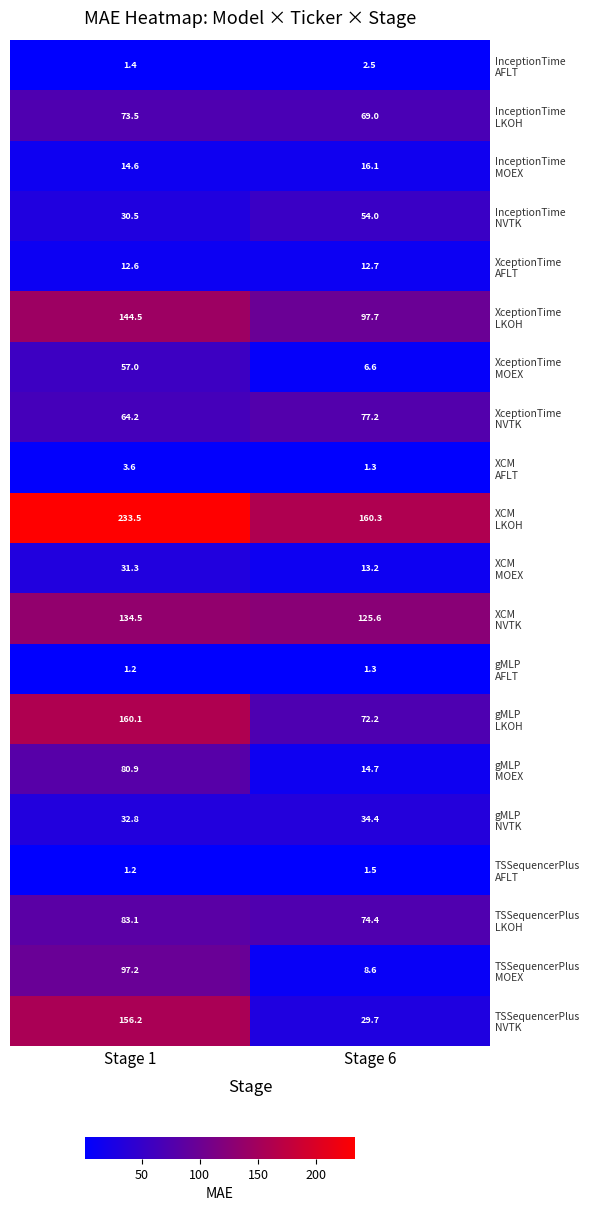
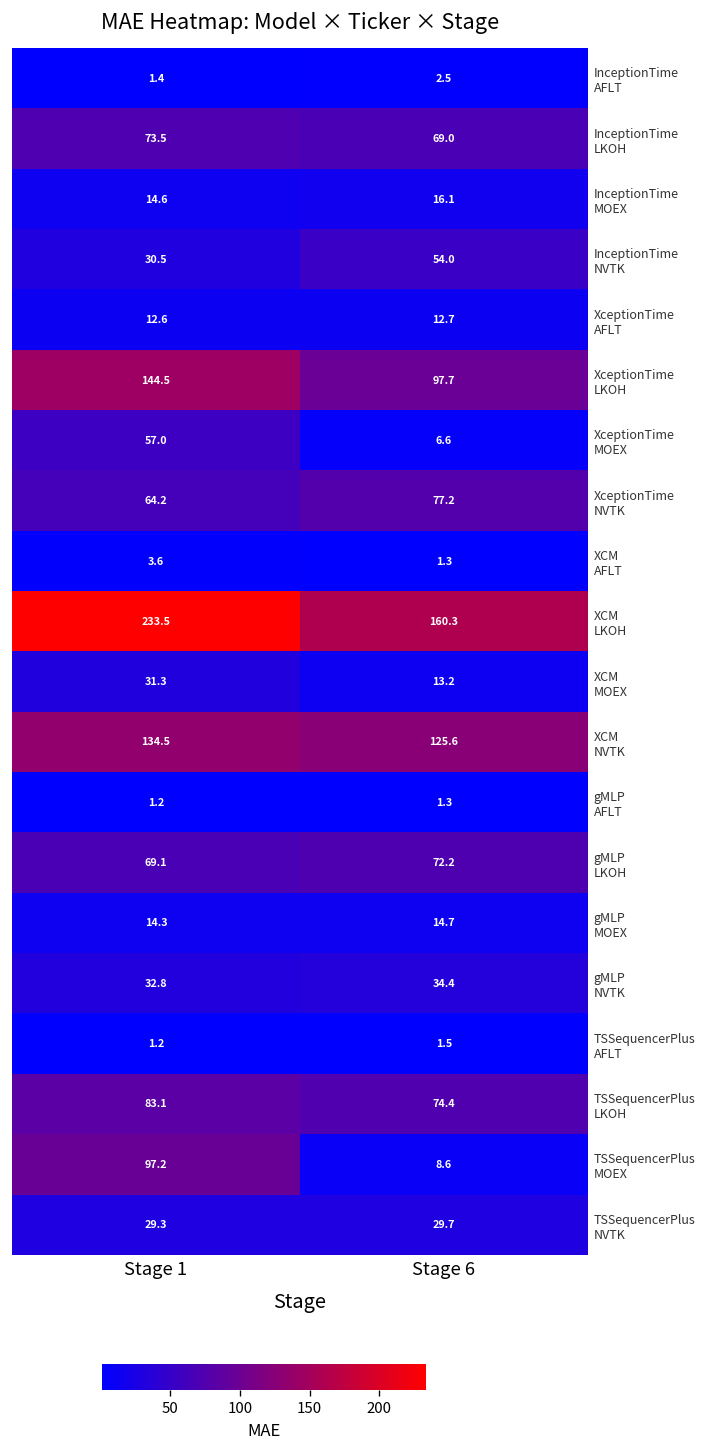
  {
    "InceptionTime AFLT": {
      "Stage 1": 1.4,
      "Stage 6": 2.5
    },
    "InceptionTime LKOH": {
      "Stage 1": 73.5,
      "Stage 6": 69.0
    },
    "InceptionTime MOEX": {
      "Stage 1": 14.6,
      "Stage 6": 16.1
    },
    "InceptionTime NVTK": {
      "Stage 1": 30.5,
      "Stage 6": 54.0
    },
    "XceptionTime AFLT": {
      "Stage 1": 12.6,
      "Stage 6": 12.7
    },
    "XceptionTime LKOH": {
      "Stage 1": 144.5,
      "Stage 6": 97.7
    },
    "XceptionTime MOEX": {
      "Stage 1": 57.0,
      "Stage 6": 6.6
    },
    "XceptionTime NVTK": {
      "Stage 1": 64.2,
      "Stage 6": 77.2
    },
    "XCM AFLT": {
      "Stage 1": 3.6,
      "Stage 6": 1.3
    },
    "XCM LKOH": {
      "Stage 1": 233.5,
      "Stage 6": 160.3
    },
    "XCM MOEX": {
      "Stage 1": 31.3,
      "Stage 6": 13.2
    },
    "XCM NVTK": {
      "Stage 1": 134.5,
      "Stage 6": 125.6
    },
    "gMLP AFLT": {
      "Stage 1": 1.2,
      "Stage 6": 1.3
    },
    "gMLP LKOH": {
-     "Stage 1": 160.1,
+     "Stage 1": 69.1,
      "Stage 6": 72.2
    },
    "gMLP MOEX": {
-     "Stage 1": 80.9,
+     "Stage 1": 14.3,
      "Stage 6": 14.7
    },
    "gMLP NVTK": {
      "Stage 1": 32.8,
      "Stage 6": 34.4
    },
    "TSSequencerPlus AFLT": {
      "Stage 1": 1.2,
      "Stage 6": 1.5
    },
    "TSSequencerPlus LKOH": {
      "Stage 1": 83.1,
      "Stage 6": 74.4
    },
    "TSSequencerPlus MOEX": {
      "Stage 1": 97.2,
      "Stage 6": 8.6
    },
    "TSSequencerPlus NVTK": {
-     "Stage 1": 156.2,
+     "Stage 1": 29.3,
      "Stage 6": 29.7
    }
  }
